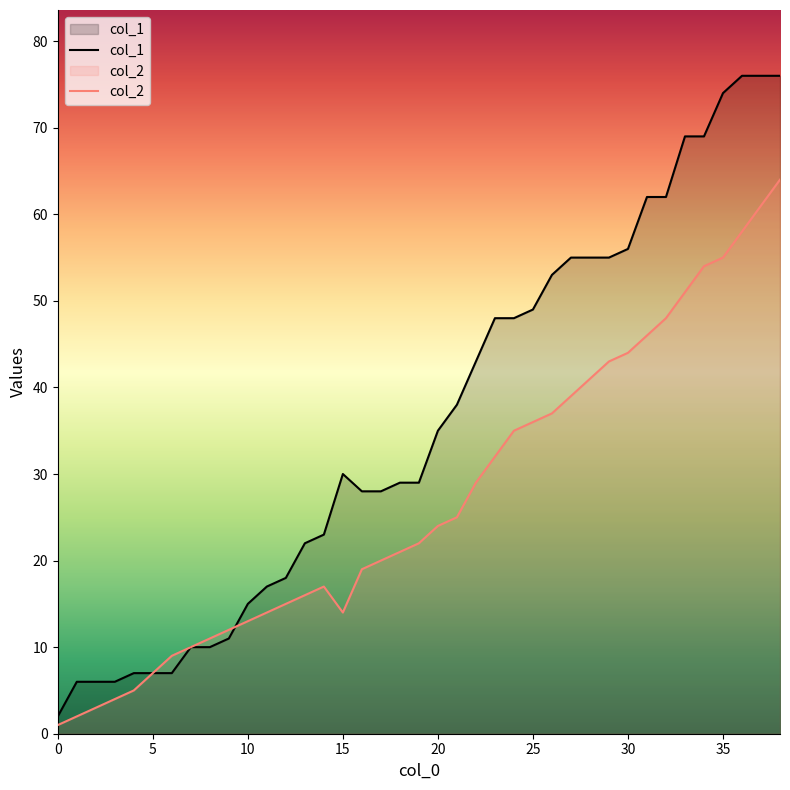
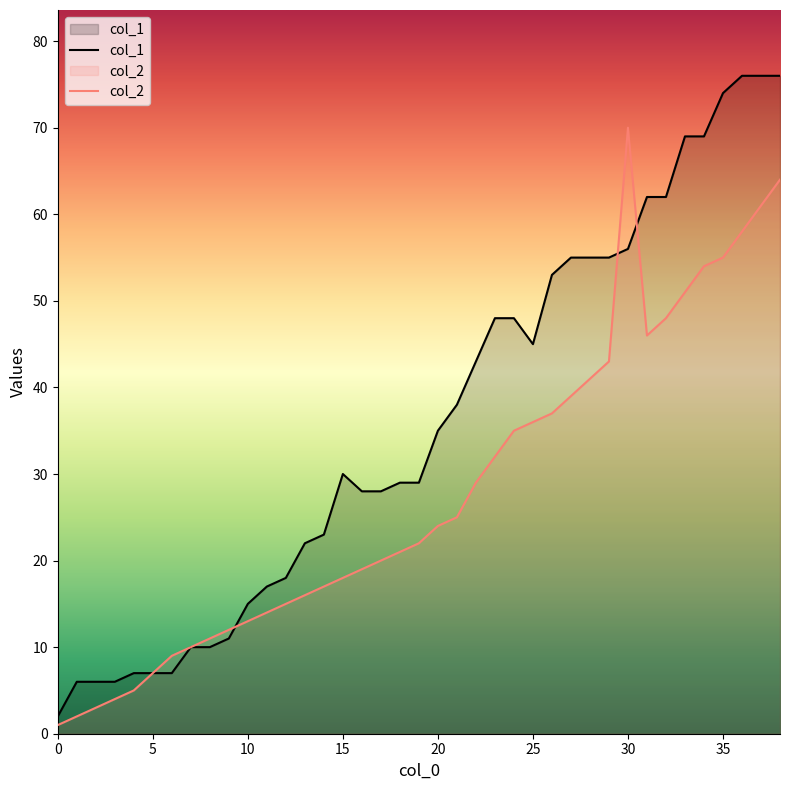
  {
    "col_1": {
      "0": 2,
      "10": 15,
      "15": 30,
      "20": 35,
-     "25": 49,
+     "25": 45,
      "30": 56,
      "35": 74
    },
    "col_2": {
      "0": 1,
      "10": 13,
-     "15": 14,
+     "15": 18,
      "20": 24,
      "25": 36,
-     "30": 44,
+     "30": 70,
      "35": 55
    }
  }
